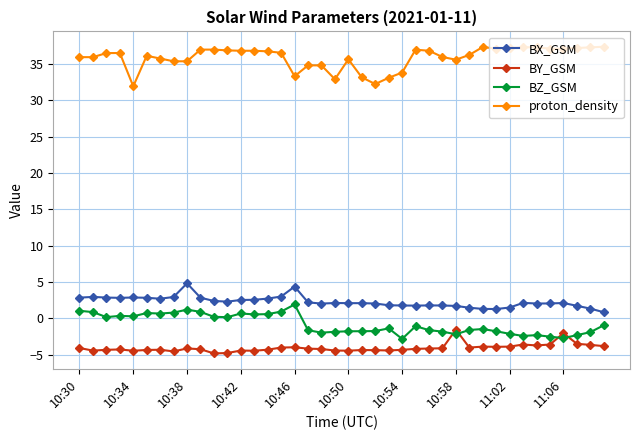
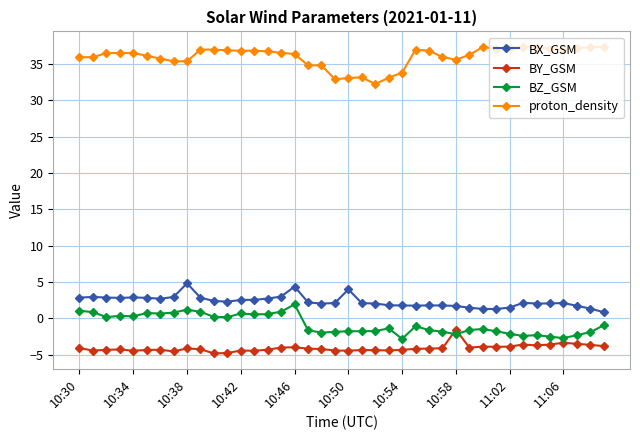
  {
    "BX_GSM": {
      "10:30": 3,
      "10:34": 3,
      "10:38": 5,
      "10:42": 3,
      "10:46": 4,
-     "10:50": 2,
+     "10:50": 4,
      "10:54": 2,
      "10:58": 2,
      "11:02": 2,
      "11:06": 2
    },
    "BY_GSM": {
      "10:30": -4,
      "10:34": -4,
      "10:38": -4,
      "10:42": -4,
      "10:46": -4,
      "10:50": -4,
      "10:54": -4,
      "10:58": -2,
      "11:02": -4,
-     "11:06": -2
+     "11:06": -3
    },
    "BZ_GSM": {
      "10:30": 1,
      "10:34": 0,
      "10:38": 1,
      "10:42": 1,
      "10:46": 2,
      "10:50": -2,
      "10:54": -3,
      "10:58": -2,
      "11:02": -2,
      "11:06": -3
    },
    "proton_density": {
      "10:30": 36,
-     "10:34": 32,
+     "10:34": 37,
      "10:38": 35,
      "10:42": 37,
-     "10:46": 33,
-     "10:50": 36,
+     "10:46": 36,
+     "10:50": 33,
      "10:54": 34,
      "10:58": 36
    }
  }
